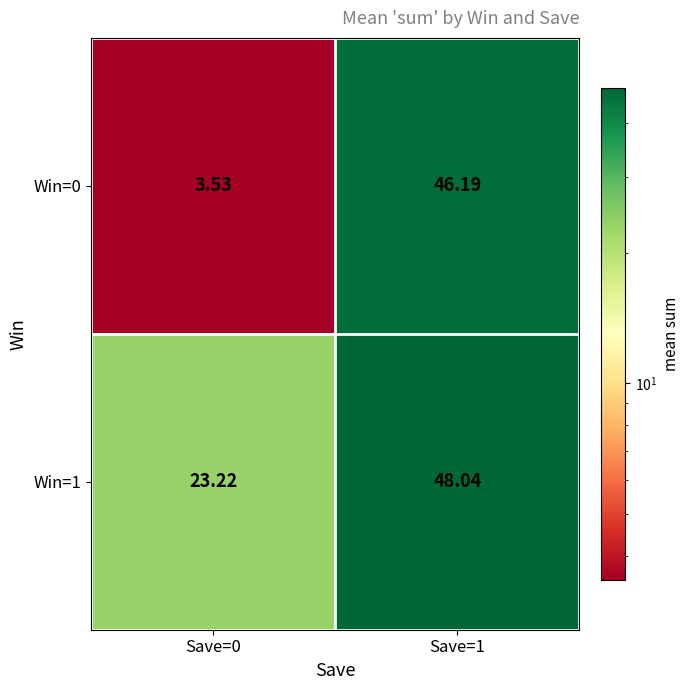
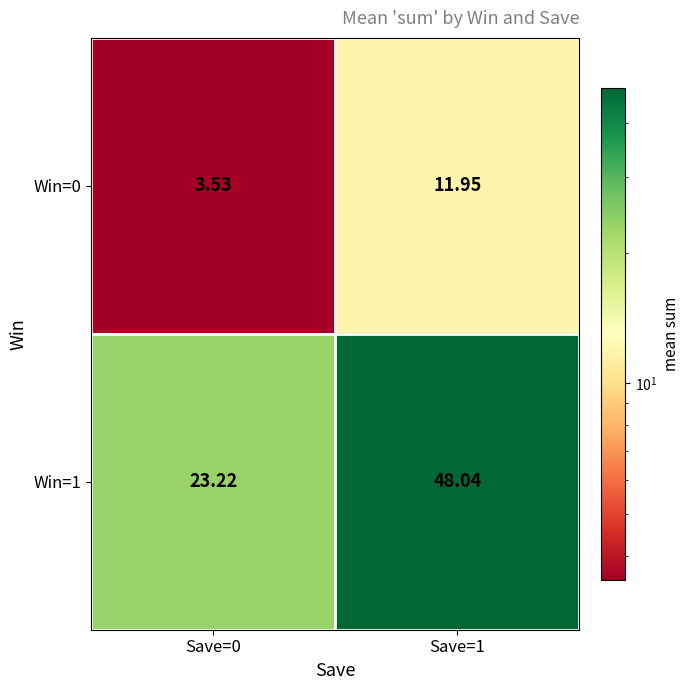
  {
    "Win=0": {
      "Save=0": 3.53,
-     "Save=1": 46.19
+     "Save=1": 11.95
    },
    "Win=1": {
      "Save=0": 23.22,
      "Save=1": 48.04
    }
  }
